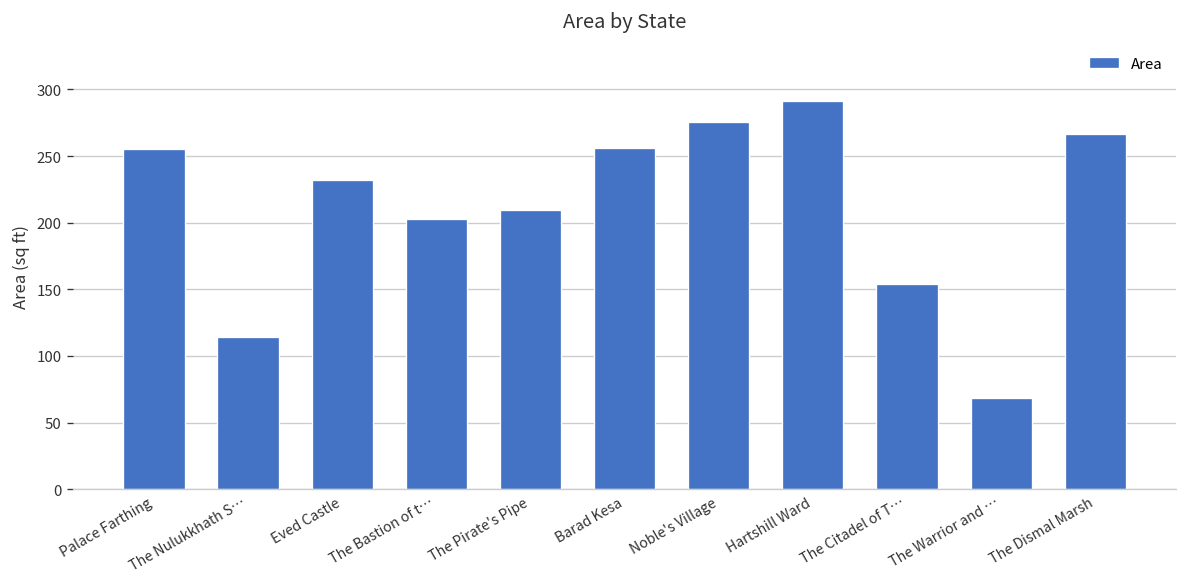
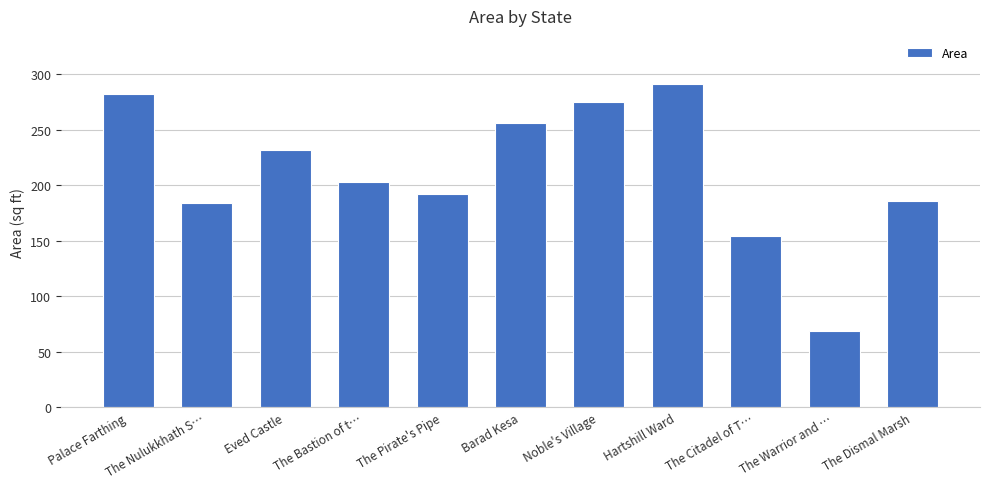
  {
-   "Palace Farthing": 255,
-   "The Nulukkhath S…": 114,
+   "Palace Farthing": 282,
+   "The Nulukkhath S…": 184,
    "Eved Castle": 232,
    "The Bastion of t…": 203,
-   "The Pirate's Pipe": 209,
+   "The Pirate's Pipe": 192,
    "Barad Kesa": 256,
    "Noble's Village": 276,
    "Hartshill Ward": 291,
    "The Citadel of T…": 154,
    "The Warrior and …": 69,
-   "The Dismal Marsh": 266
+   "The Dismal Marsh": 186
  }
